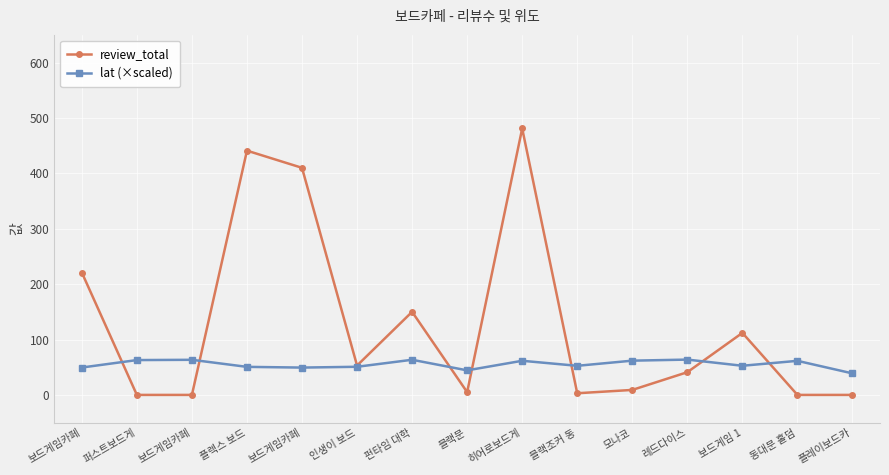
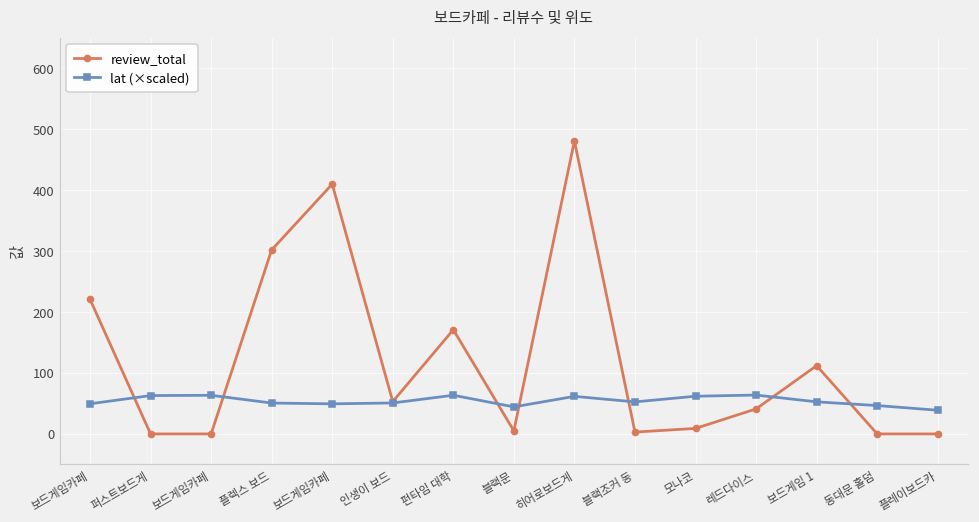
  {
    "review_total": {
      "퍼스트보드게": 0,
-     "플렉스 보드": 440,
-     "펀타임 대학": 150,
+     "플렉스 보드": 300,
+     "펀타임 대학": 170,
      "블랙문": 10,
      "히어로보드게": 480,
      "블랙조커 동": 0,
      "모나코": 10,
      "레드다이스": 40,
      "보드게임 1": 110,
      "동대문 홀덤": 0,
      "플레이보드카": 0
    },
    "lat (×scaled)": {
      "퍼스트보드게": 60,
      "플렉스 보드": 50,
      "펀타임 대학": 60,
      "블랙문": 40,
      "히어로보드게": 60,
      "블랙조커 동": 50,
      "모나코": 60,
      "레드다이스": 60,
      "보드게임 1": 50,
-     "동대문 홀덤": 60,
+     "동대문 홀덤": 50,
      "플레이보드카": 40
    }
  }
